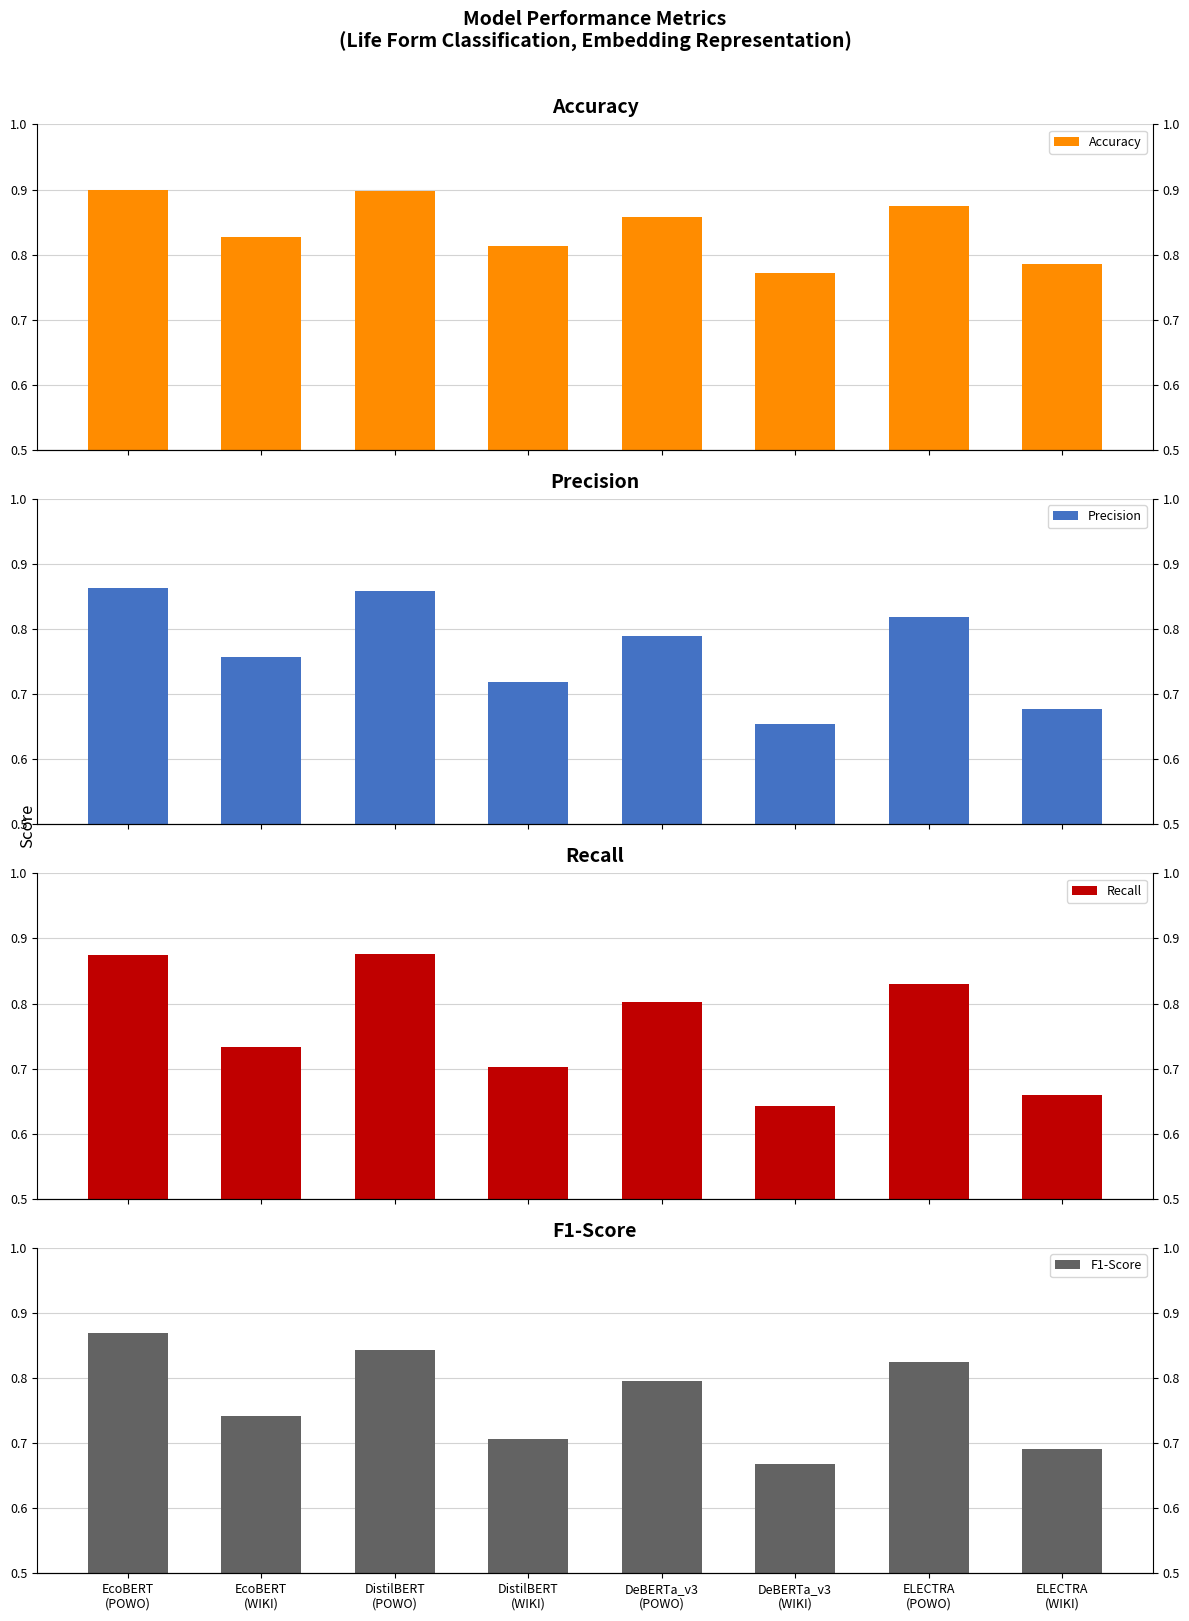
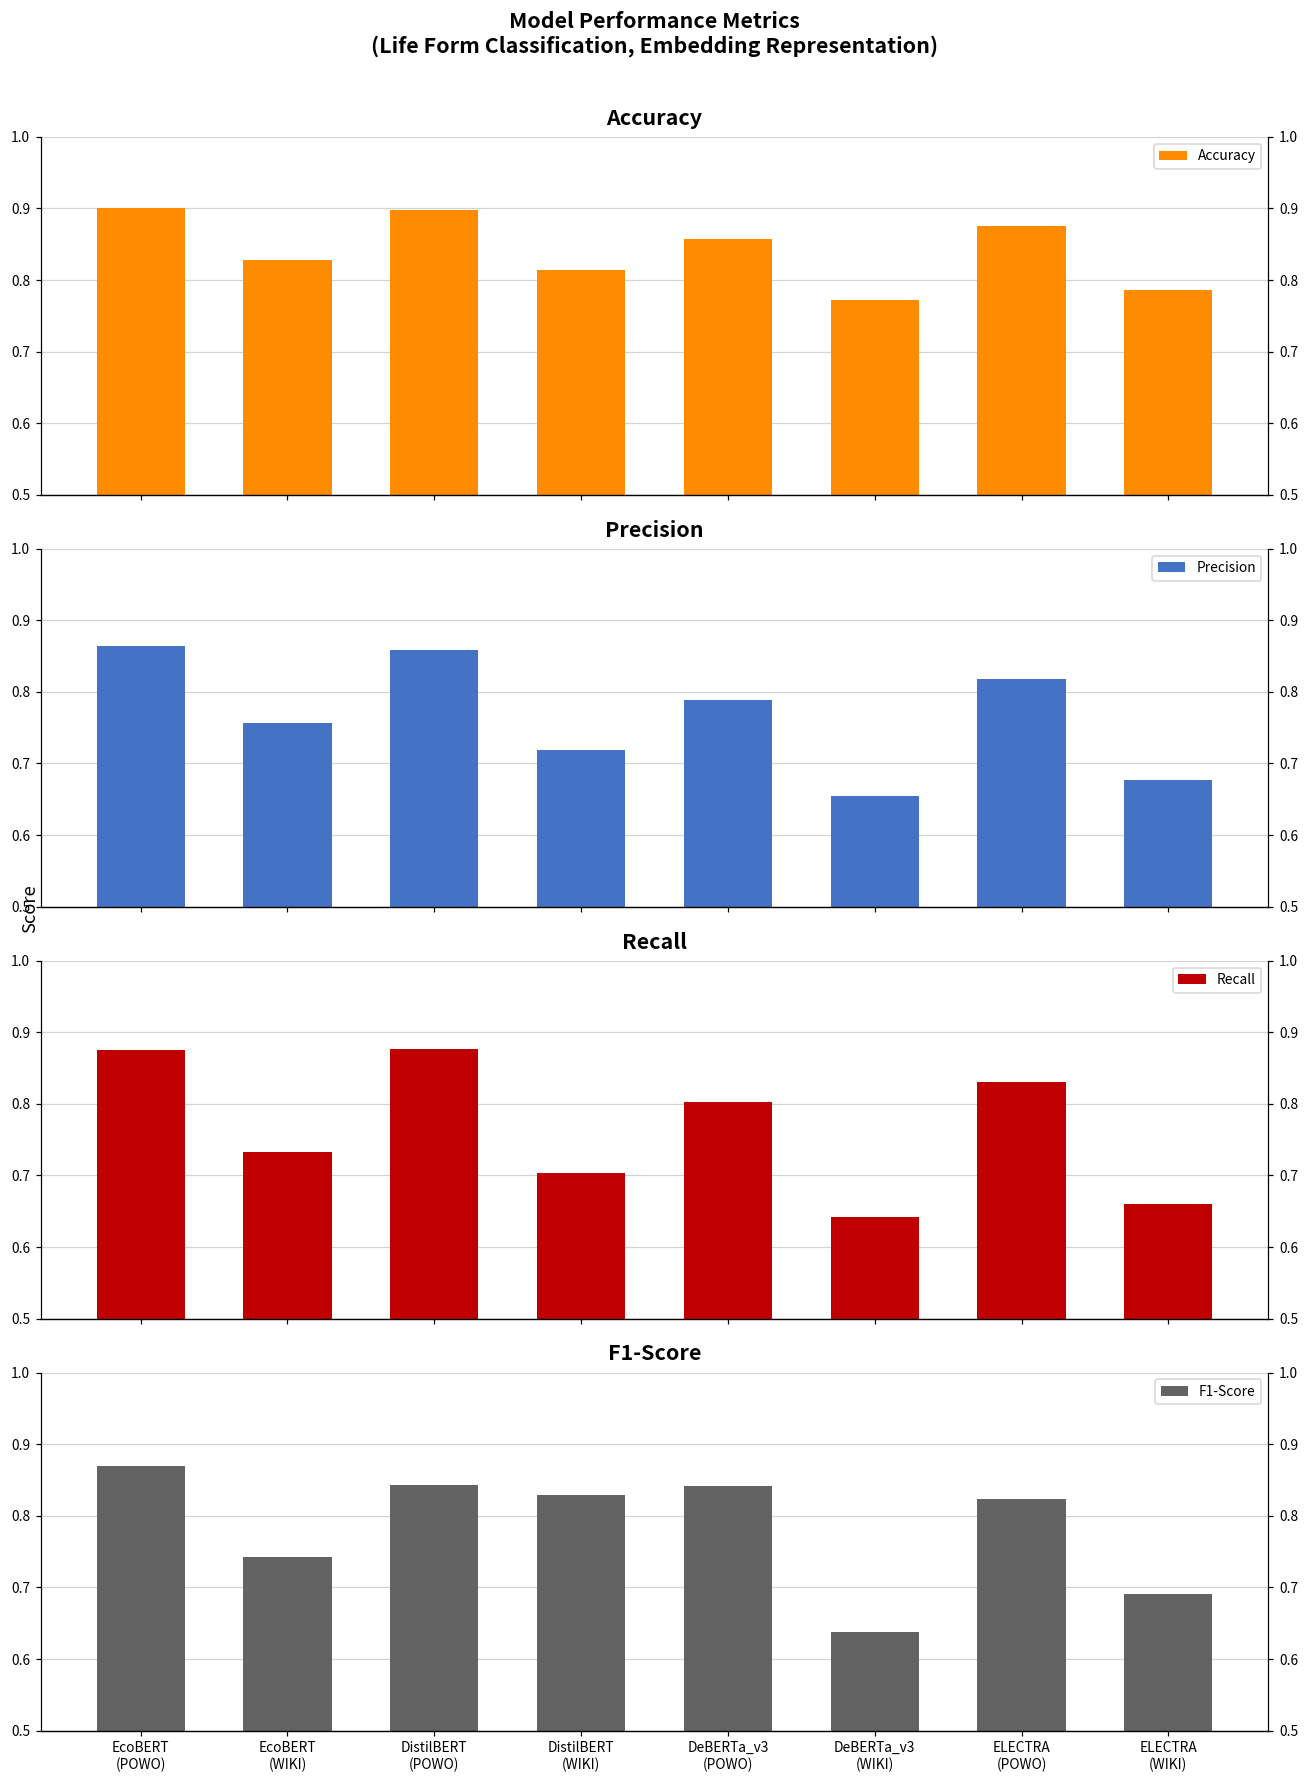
  {
    "F1-Score": {
      "EcoBERT (POWO)": 0.87,
      "EcoBERT (WIKI)": 0.74,
      "DistilBERT (POWO)": 0.84,
-     "DistilBERT (WIKI)": 0.71,
-     "DeBERTa_v3 (POWO)": 0.79,
-     "DeBERTa_v3 (WIKI)": 0.67,
+     "DistilBERT (WIKI)": 0.83,
+     "DeBERTa_v3 (POWO)": 0.84,
+     "DeBERTa_v3 (WIKI)": 0.64,
      "ELECTRA (POWO)": 0.82,
      "ELECTRA (WIKI)": 0.69
    }
  }
